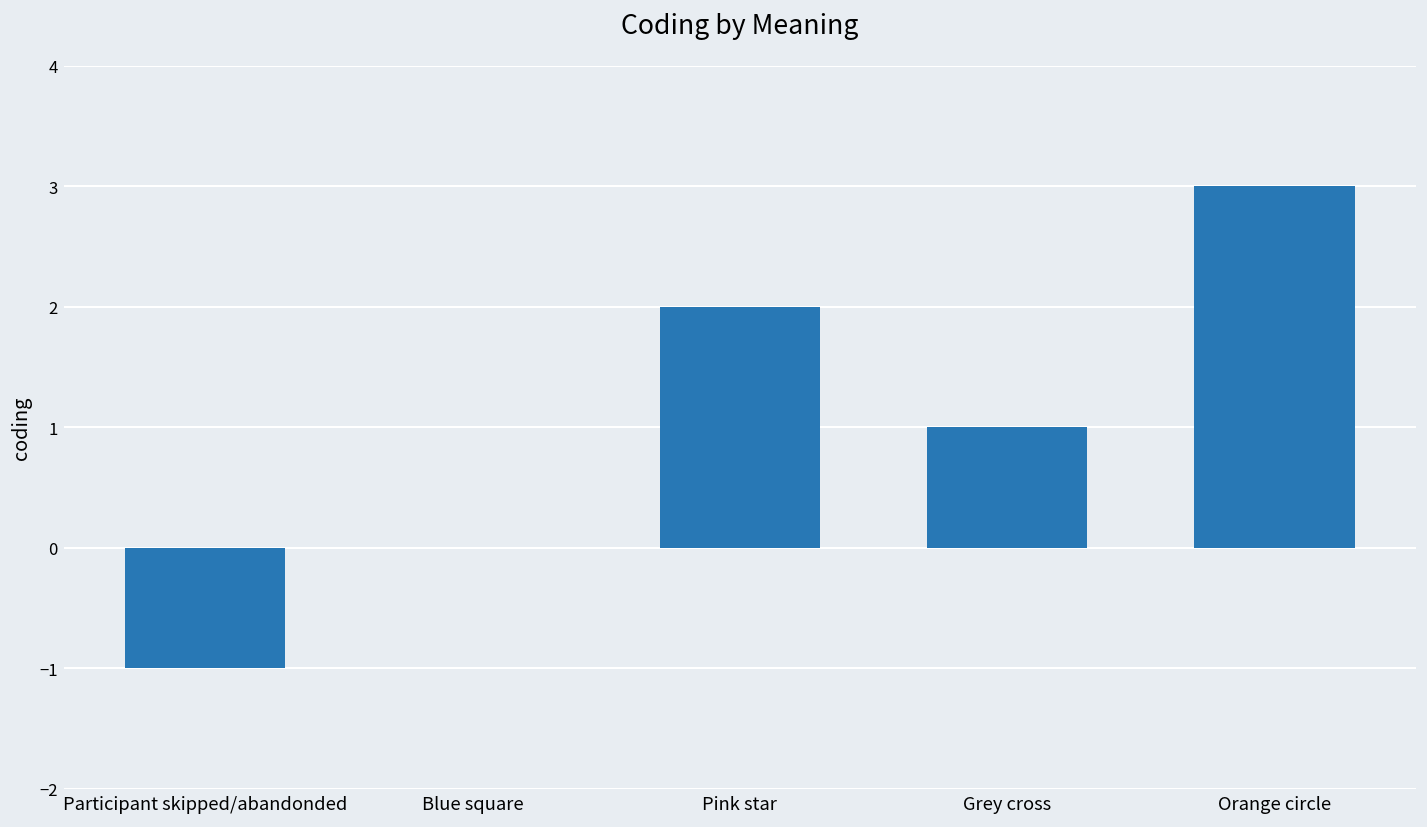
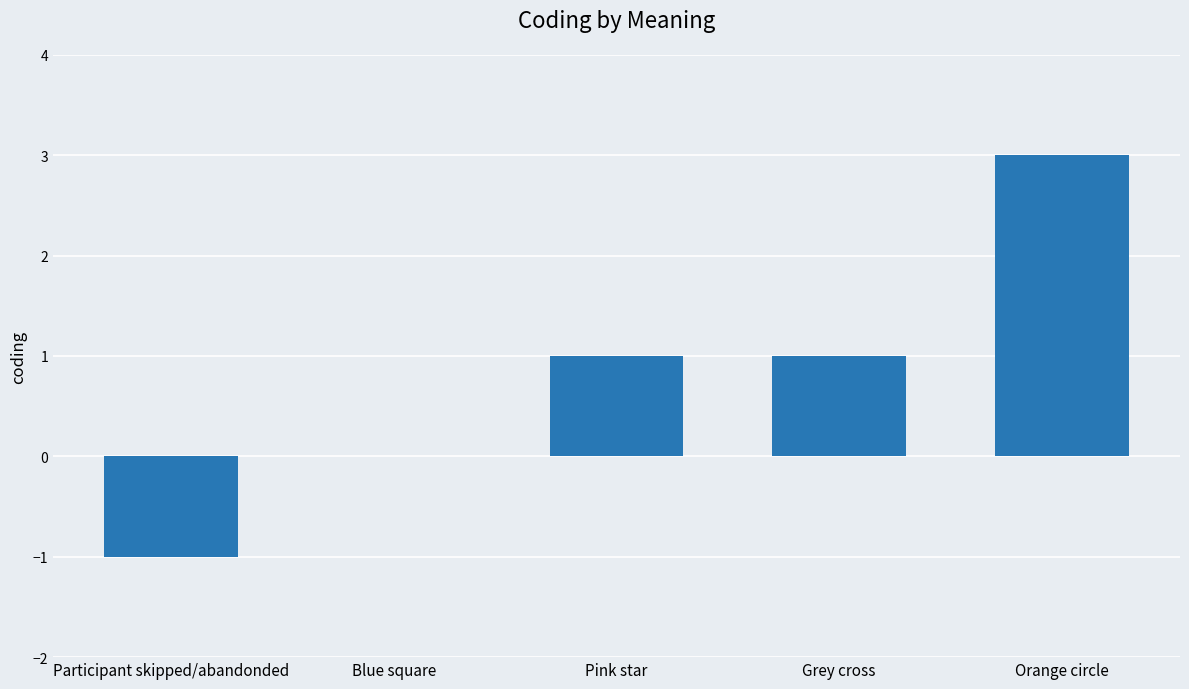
  {
    "Participant skipped/abandonded": -1,
    "Blue square": 0,
-   "Pink star": 2,
+   "Pink star": 1,
    "Grey cross": 1,
    "Orange circle": 3
  }
